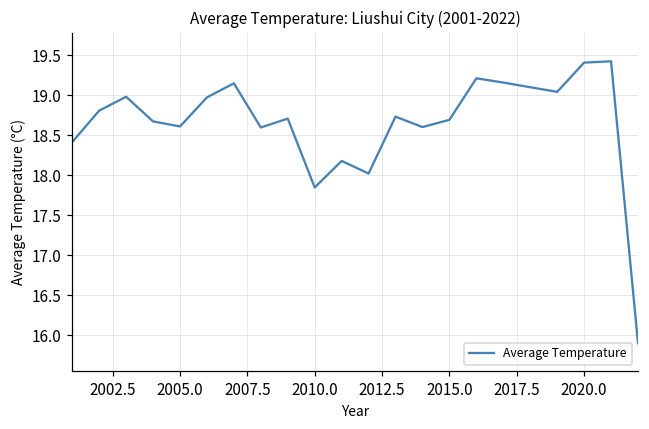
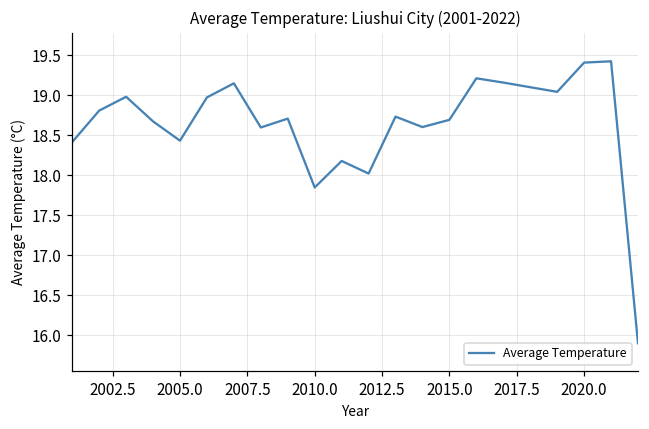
  {
-   "2005.0": 18.6,
+   "2005.0": 18.4,
    "2010.0": 17.8,
    "2015.0": 18.7,
    "2020.0": 19.4
  }
